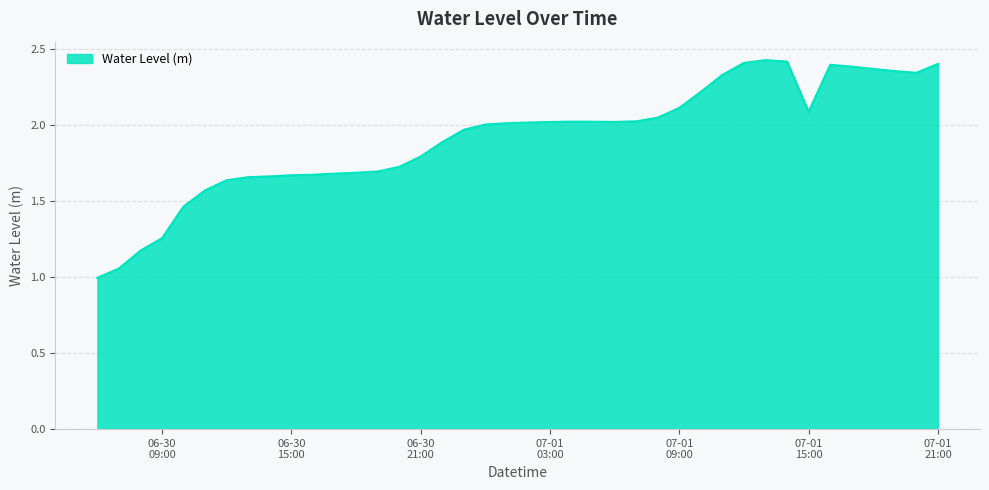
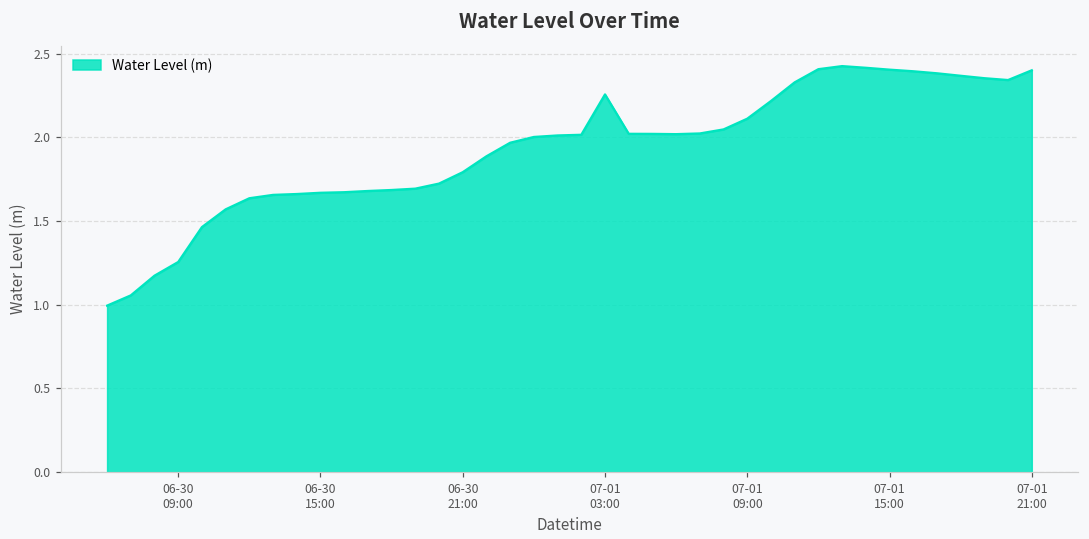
  {
    "06-30 09:00": 1.25,
    "06-30 15:00": 1.67,
    "06-30 21:00": 1.79,
-   "07-01 03:00": 2.02,
+   "07-01 03:00": 2.26,
    "07-01 09:00": 2.11,
-   "07-01 15:00": 2.09,
+   "07-01 15:00": 2.40,
    "07-01 21:00": 2.40
  }
